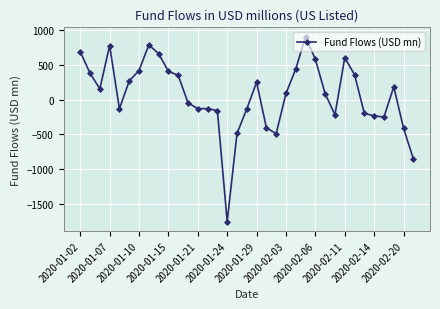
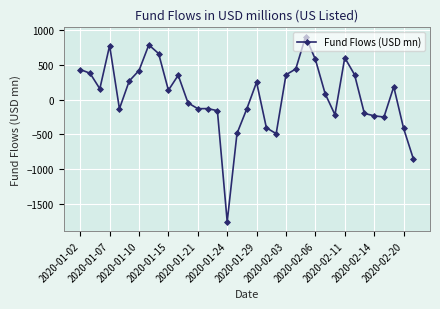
  {
-   "2020-01-02": 700,
+   "2020-01-02": 400,
    "2020-01-07": 800,
    "2020-01-10": 400,
-   "2020-01-15": 400,
+   "2020-01-15": 100,
    "2020-01-21": -100,
    "2020-01-24": -1800,
    "2020-01-29": 300,
-   "2020-02-03": 100,
+   "2020-02-03": 400,
    "2020-02-06": 600,
    "2020-02-11": 600,
    "2020-02-14": -200,
    "2020-02-20": -400
  }
